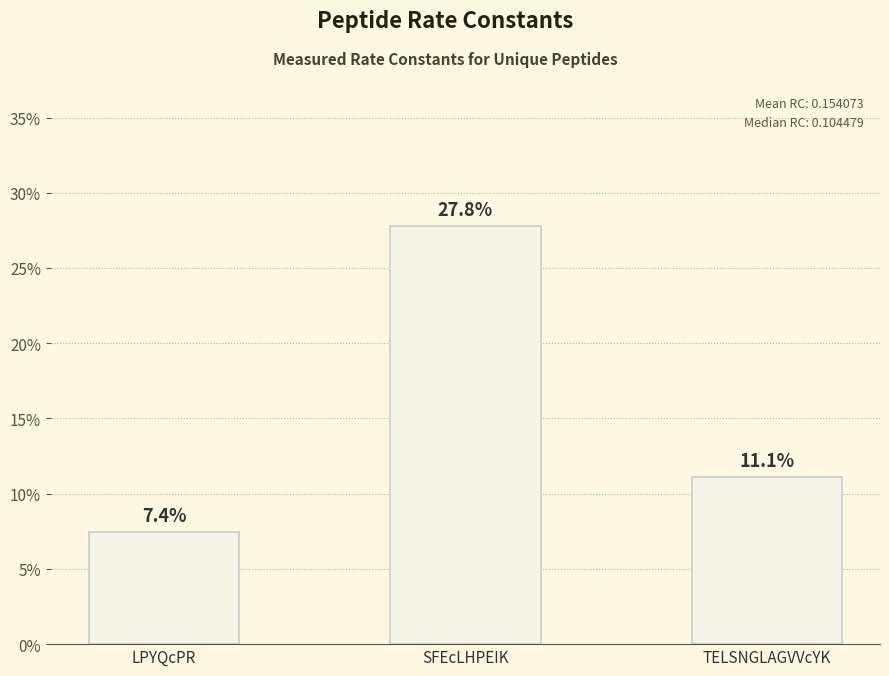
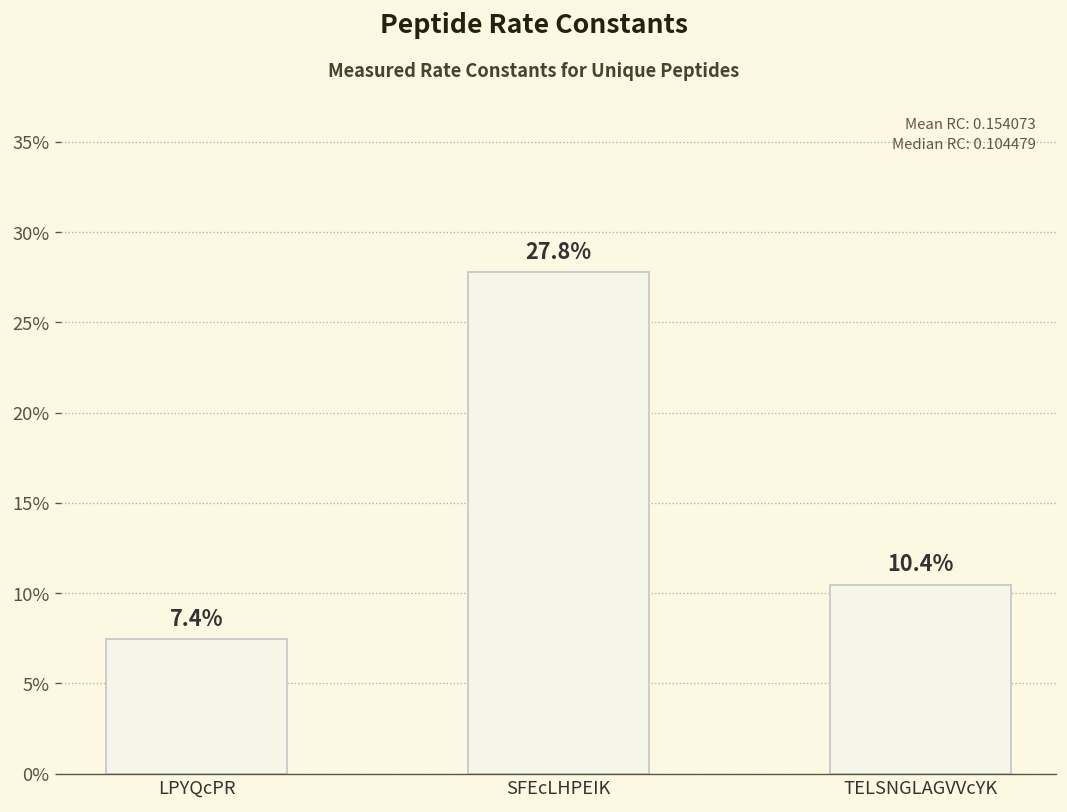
  {
    "LPYQcPR": "7.4%",
    "SFEcLHPEIK": "27.8%",
-   "TELSNGLAGVVcYK": "11.1%"
+   "TELSNGLAGVVcYK": "10.4%"
  }
